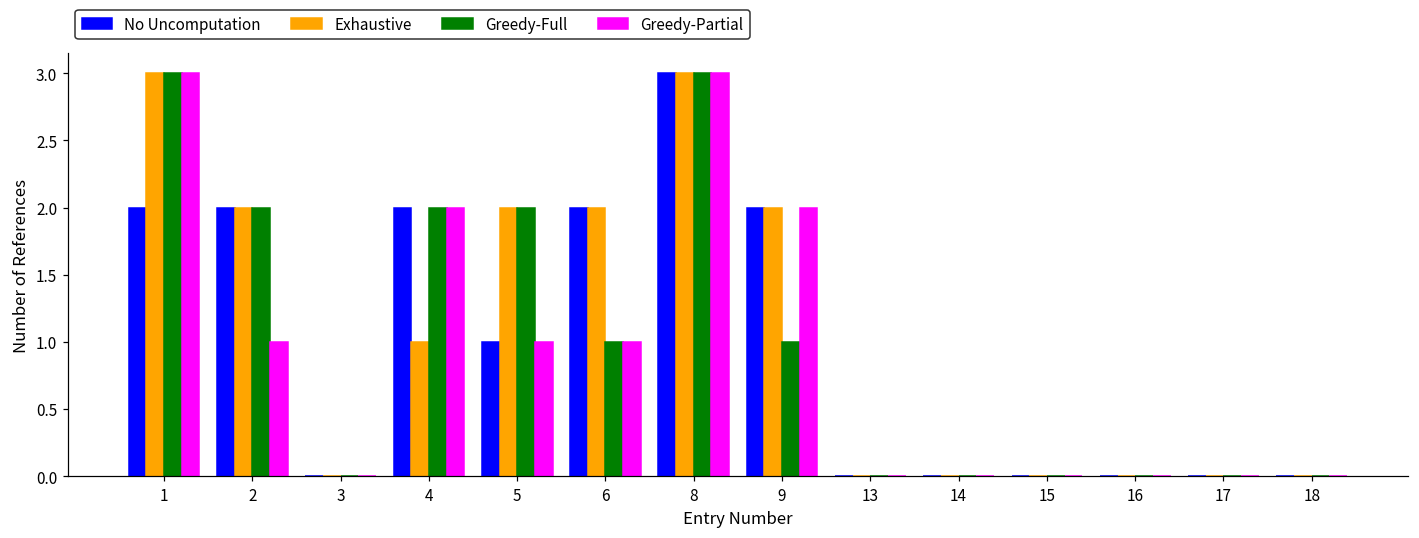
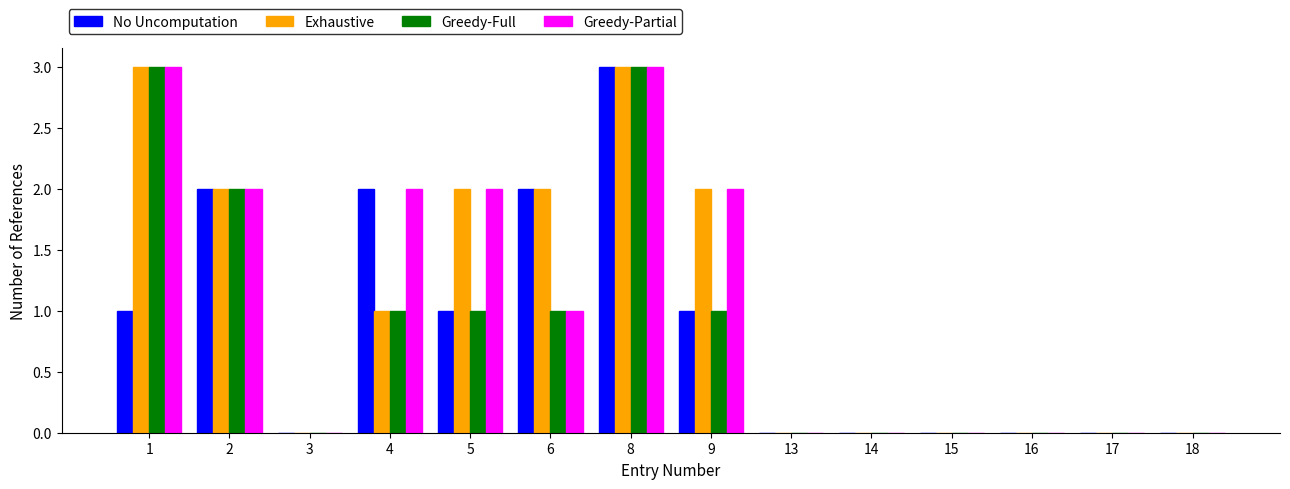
  {
    "No Uncomputation": {
-     "1": 2,
+     "1": 1,
      "2": 2,
      "3": 0,
      "4": 2,
      "5": 1,
      "6": 2,
      "8": 3,
-     "9": 2,
+     "9": 1,
      "13": 0,
      "14": 0,
      "15": 0,
      "16": 0,
      "17": 0,
      "18": 0
    },
    "Exhaustive": {
      "1": 3,
      "2": 2,
      "3": 0,
      "4": 1,
      "5": 2,
      "6": 2,
      "8": 3,
      "9": 2,
      "13": 0,
      "14": 0,
      "15": 0,
      "16": 0,
      "17": 0,
      "18": 0
    },
    "Greedy-Full": {
      "1": 3,
      "2": 2,
      "3": 0,
-     "4": 2,
-     "5": 2,
+     "4": 1,
+     "5": 1,
      "6": 1,
      "8": 3,
      "9": 1,
      "13": 0,
      "14": 0,
      "15": 0,
      "16": 0,
      "17": 0,
      "18": 0
    },
    "Greedy-Partial": {
      "1": 3,
-     "2": 1,
+     "2": 2,
      "3": 0,
      "4": 2,
-     "5": 1,
+     "5": 2,
      "6": 1,
      "8": 3,
      "9": 2,
      "13": 0,
      "14": 0,
      "15": 0,
      "16": 0,
      "17": 0,
      "18": 0
    }
  }
